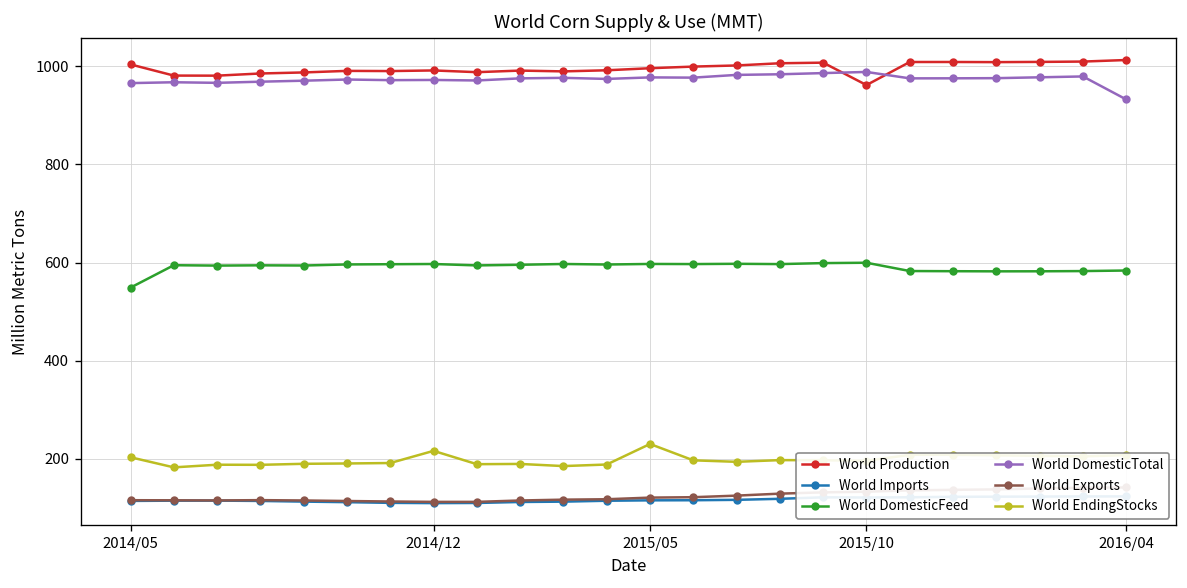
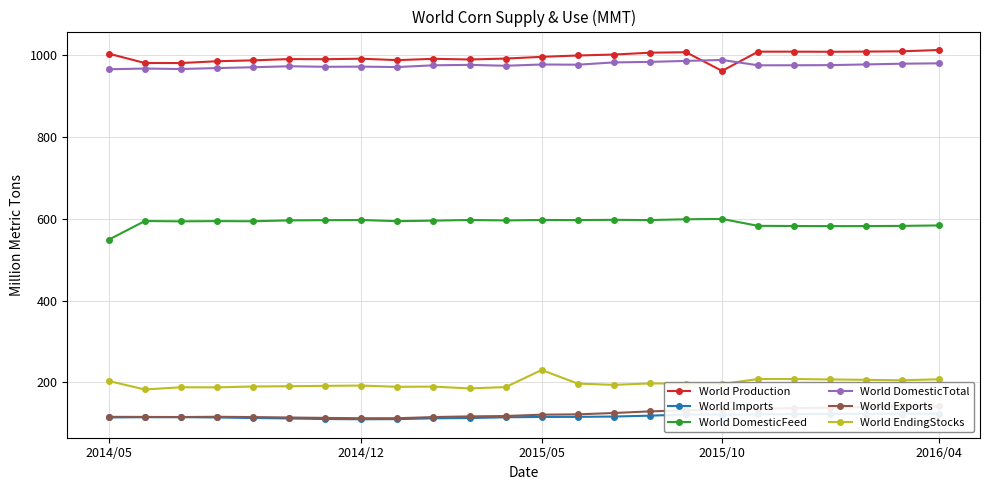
  {
    "World Production": {
      "2014/05": 1000,
      "2014/12": 990,
      "2015/05": 1000,
      "2015/10": 960,
      "2016/04": 1010
    },
    "World DomesticFeed": {
      "2014/05": 550,
      "2014/12": 600,
      "2015/05": 600,
      "2015/10": 600,
      "2016/04": 580
    },
    "World DomesticTotal": {
      "2014/05": 970,
      "2014/12": 970,
      "2015/05": 980,
      "2015/10": 990,
-     "2016/04": 930
+     "2016/04": 980
    },
    "World EndingStocks": {
      "2014/05": 200,
-     "2014/12": 220,
+     "2014/12": 190,
      "2015/05": 230,
      "2016/04": 210
    }
  }
